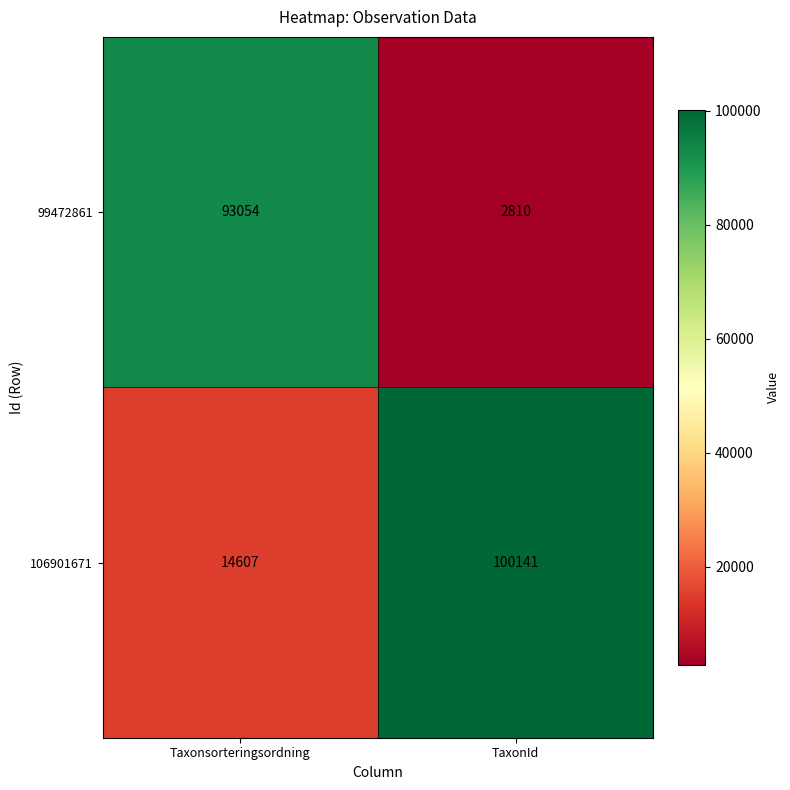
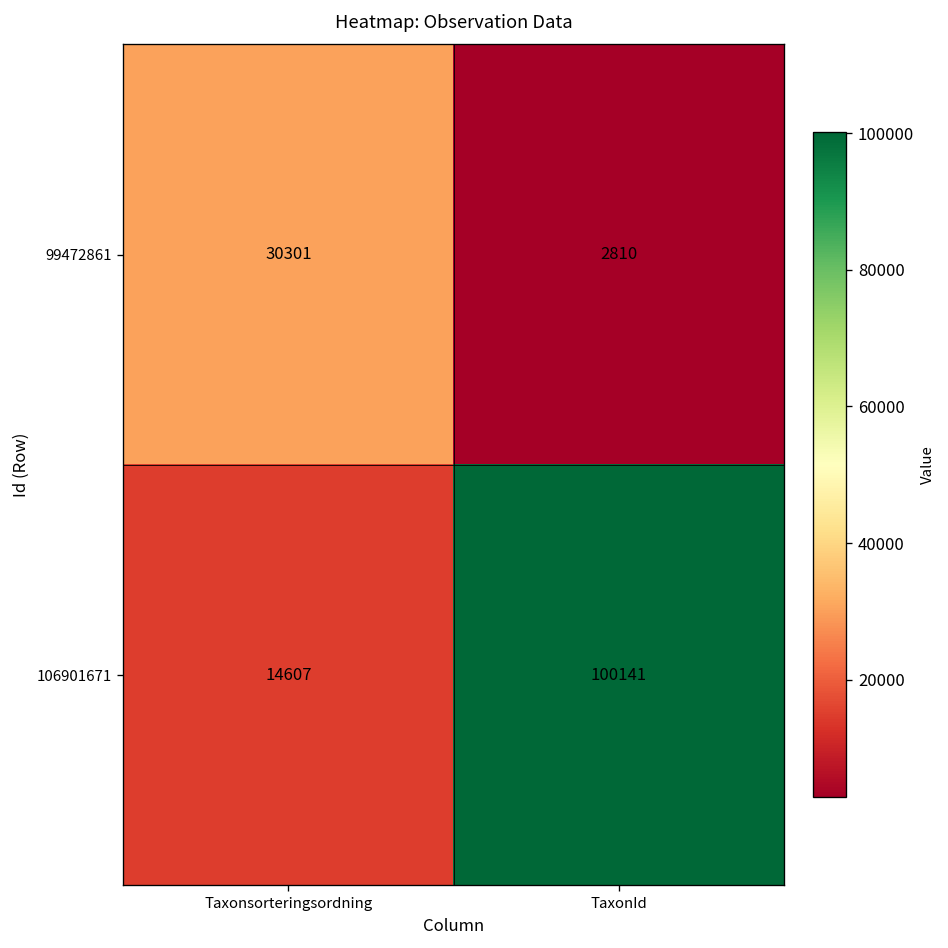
  {
    "99472861": {
-     "Taxonsorteringsordning": 93054,
+     "Taxonsorteringsordning": 30301,
      "TaxonId": 2810
    },
    "106901671": {
      "Taxonsorteringsordning": 14607,
      "TaxonId": 100141
    }
  }
